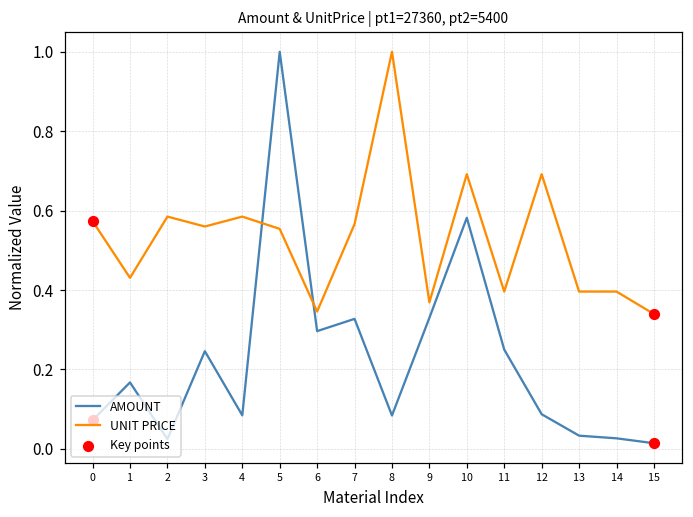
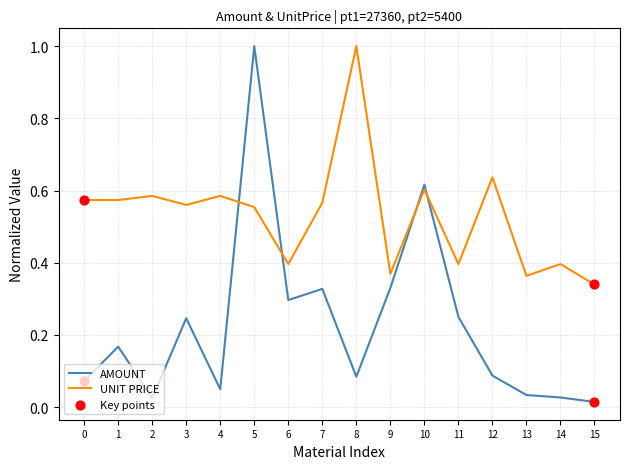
  {
    "AMOUNT": {
      "1": 0.17,
      "3": 0.25,
-     "4": 0.08,
+     "4": 0.05,
      "5": 1.00,
      "6": 0.30,
      "7": 0.33,
      "8": 0.08,
      "9": 0.33,
-     "10": 0.58,
+     "10": 0.62,
      "11": 0.25,
      "12": 0.09,
      "13": 0.03,
      "14": 0.03
    },
    "UNIT PRICE": {
-     "1": 0.43,
+     "1": 0.57,
      "2": 0.59,
      "3": 0.56,
      "4": 0.59,
      "5": 0.55,
-     "6": 0.35,
+     "6": 0.40,
      "7": 0.57,
      "8": 1.00,
      "9": 0.37,
-     "10": 0.69,
+     "10": 0.60,
      "11": 0.40,
-     "12": 0.69,
-     "13": 0.40,
+     "12": 0.64,
+     "13": 0.36,
      "14": 0.40
    }
  }
